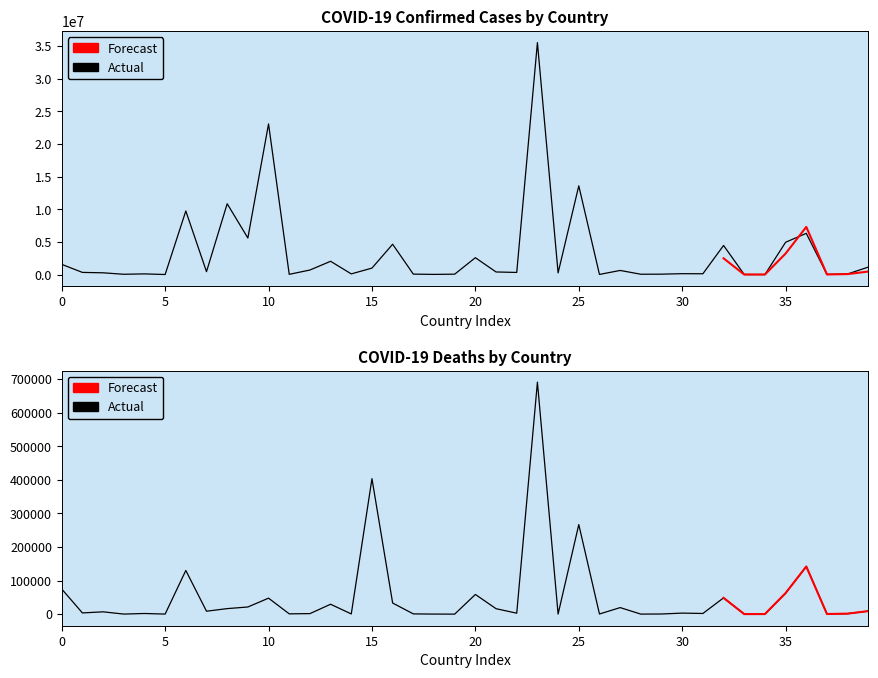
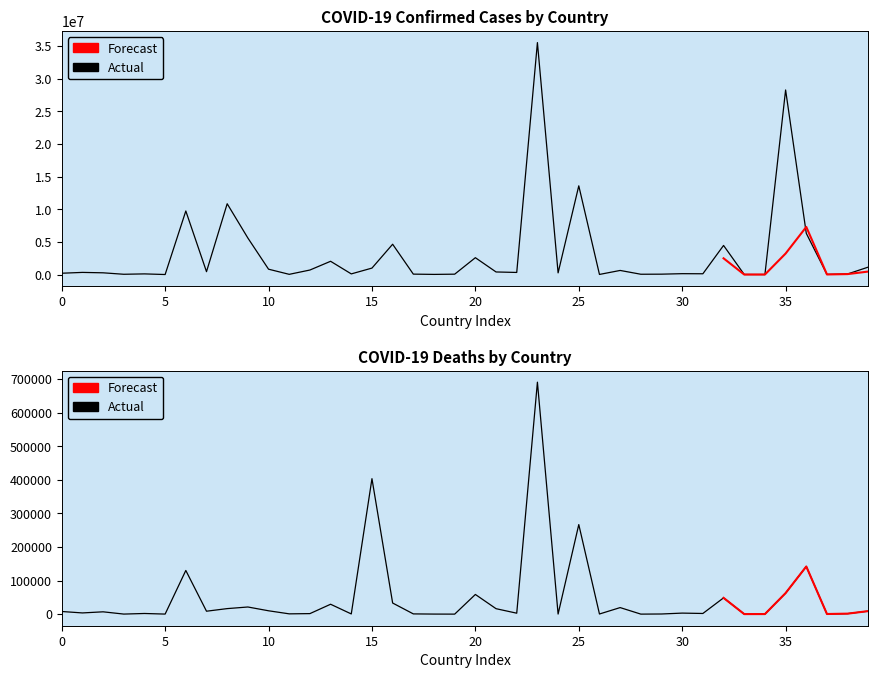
  {
    "COVID-19 Confirmed Cases by Country": {
      "Actual": {
-       "0": 2000000,
+       "0": 0,
        "5": 0,
-       "10": 23000000,
+       "10": 1000000,
        "15": 1000000,
        "20": 3000000,
        "25": 14000000,
        "30": 0,
-       "35": 5000000
+       "35": 28000000
      },
      "Forecast": {
        "35": 3000000
      }
    },
    "COVID-19 Deaths by Country": {
      "Actual": {
-       "0": 70000,
+       "0": 10000,
        "5": 0,
-       "10": 50000,
+       "10": 10000,
        "15": 400000,
        "20": 60000,
        "25": 270000,
        "30": 0
      }
    }
  }
